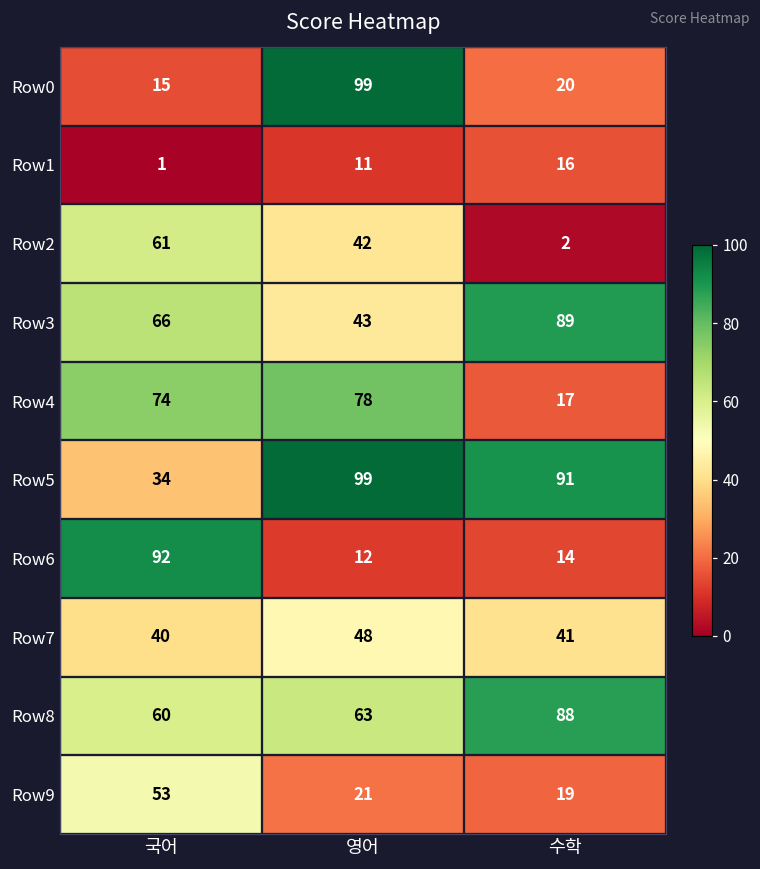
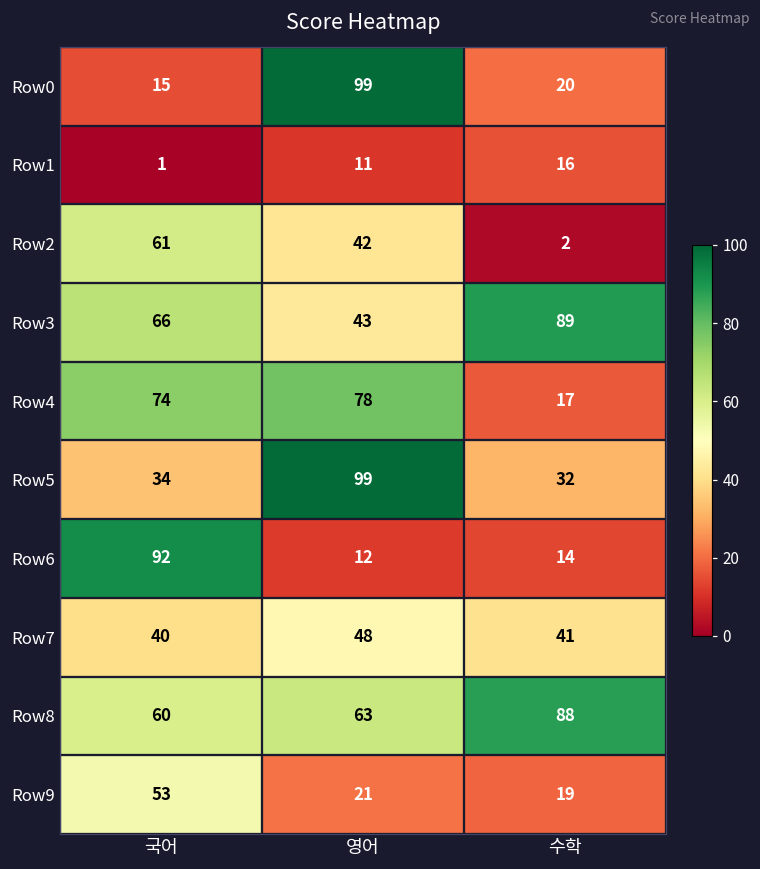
  {
    "Row0": {
      "국어": 15,
      "영어": 99,
      "수학": 20
    },
    "Row1": {
      "국어": 1,
      "영어": 11,
      "수학": 16
    },
    "Row2": {
      "국어": 61,
      "영어": 42,
      "수학": 2
    },
    "Row3": {
      "국어": 66,
      "영어": 43,
      "수학": 89
    },
    "Row4": {
      "국어": 74,
      "영어": 78,
      "수학": 17
    },
    "Row5": {
      "국어": 34,
      "영어": 99,
-     "수학": 91
+     "수학": 32
    },
    "Row6": {
      "국어": 92,
      "영어": 12,
      "수학": 14
    },
    "Row7": {
      "국어": 40,
      "영어": 48,
      "수학": 41
    },
    "Row8": {
      "국어": 60,
      "영어": 63,
      "수학": 88
    },
    "Row9": {
      "국어": 53,
      "영어": 21,
      "수학": 19
    }
  }
